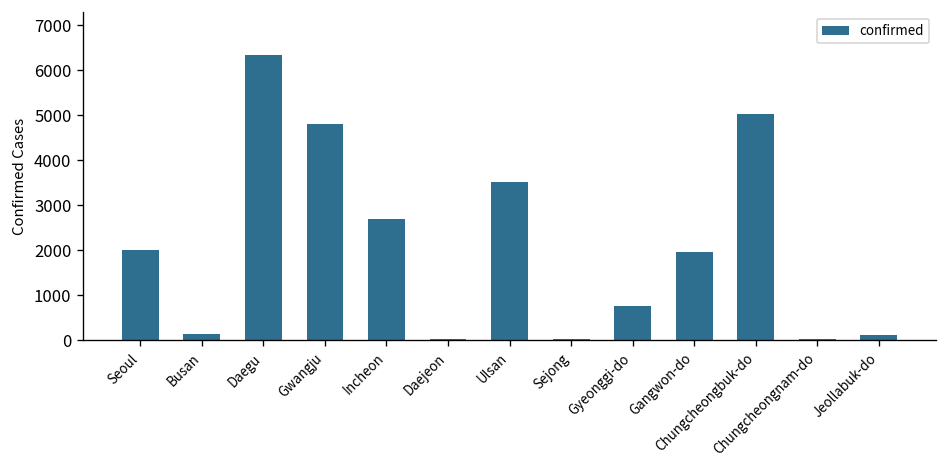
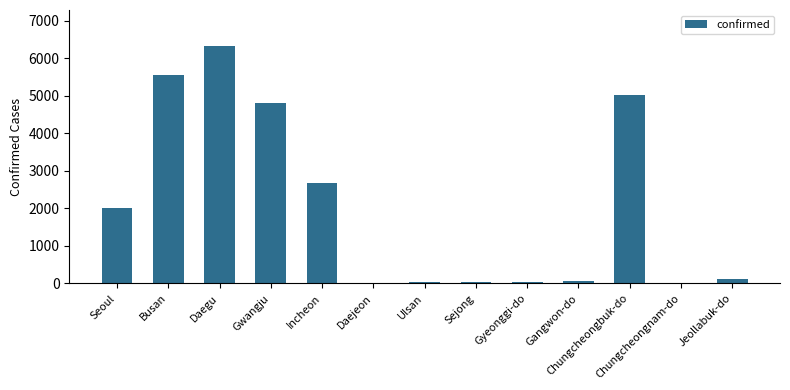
  {
    "Seoul": 2000,
-   "Busan": 100,
+   "Busan": 5600,
    "Daegu": 6300,
    "Gwangju": 4800,
    "Incheon": 2700,
-   "Ulsan": 3500,
-   "Gyeonggi-do": 800,
-   "Gangwon-do": 1900,
+   "Ulsan": 0,
+   "Gyeonggi-do": 0,
+   "Gangwon-do": 100,
    "Chungcheongbuk-do": 5000,
    "Jeollabuk-do": 100
  }
